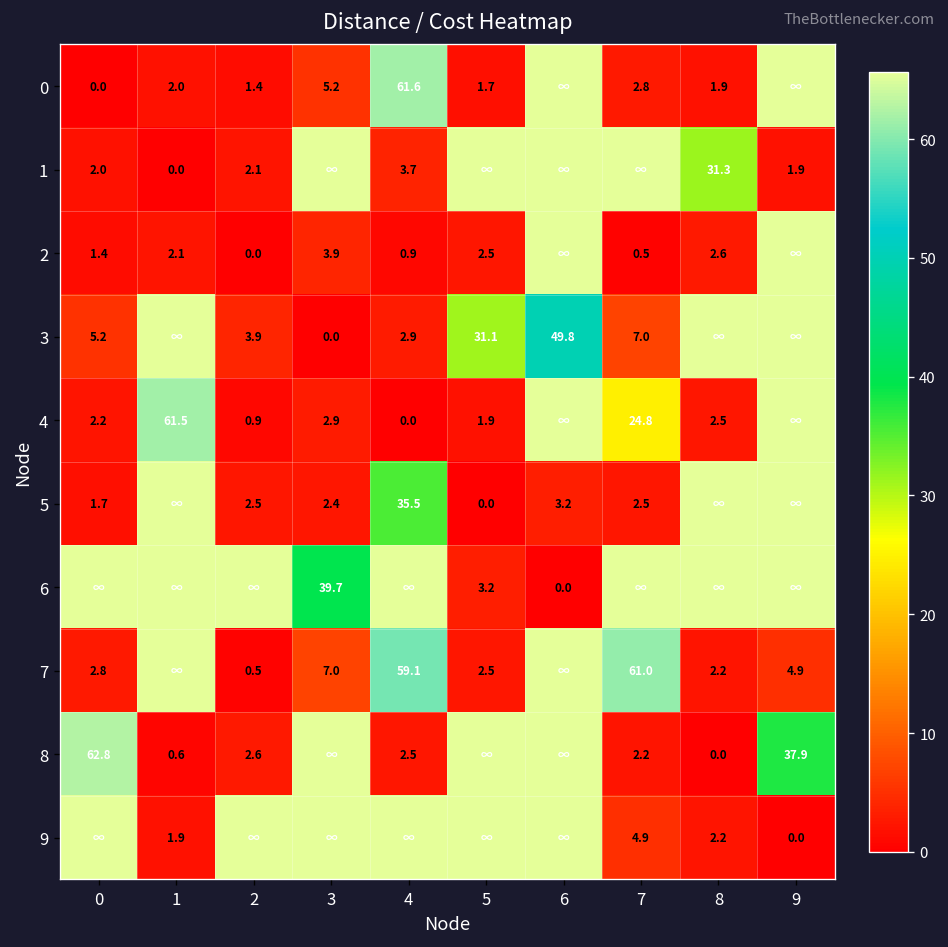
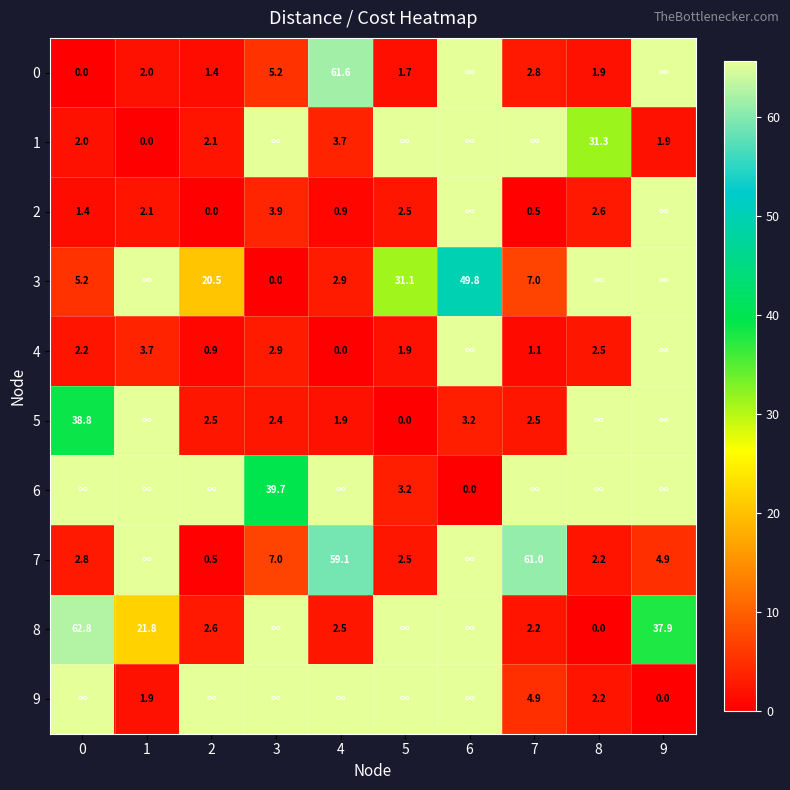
  {
    "0": {
      "0": 0.0,
      "1": 2.0,
      "2": 1.4,
      "3": 5.2,
      "4": 61.6,
      "5": 1.7,
      "7": 2.8,
      "8": 1.9
    },
    "1": {
      "0": 2.0,
      "1": 0.0,
      "2": 2.1,
      "4": 3.7,
      "8": 31.3,
      "9": 1.9
    },
    "2": {
      "0": 1.4,
      "1": 2.1,
      "2": 0.0,
      "3": 3.9,
      "4": 0.9,
      "5": 2.5,
      "7": 0.5,
      "8": 2.6
    },
    "3": {
      "0": 5.2,
-     "2": 3.9,
+     "2": 20.5,
      "3": 0.0,
      "4": 2.9,
      "5": 31.1,
      "6": 49.8,
      "7": 7.0
    },
    "4": {
      "0": 2.2,
-     "1": 61.5,
+     "1": 3.7,
      "2": 0.9,
      "3": 2.9,
      "4": 0.0,
      "5": 1.9,
-     "7": 24.8,
+     "7": 1.1,
      "8": 2.5
    },
    "5": {
-     "0": 1.7,
+     "0": 38.8,
      "2": 2.5,
      "3": 2.4,
-     "4": 35.5,
+     "4": 1.9,
      "5": 0.0,
      "6": 3.2,
      "7": 2.5
    },
    "6": {
      "3": 39.7,
      "5": 3.2,
      "6": 0.0
    },
    "7": {
      "0": 2.8,
      "2": 0.5,
      "3": 7.0,
      "4": 59.1,
      "5": 2.5,
      "7": 61.0,
      "8": 2.2,
      "9": 4.9
    },
    "8": {
      "0": 62.8,
-     "1": 0.6,
+     "1": 21.8,
      "2": 2.6,
      "4": 2.5,
      "7": 2.2,
      "8": 0.0,
      "9": 37.9
    },
    "9": {
      "1": 1.9,
      "7": 4.9,
      "8": 2.2,
      "9": 0.0
    }
  }
